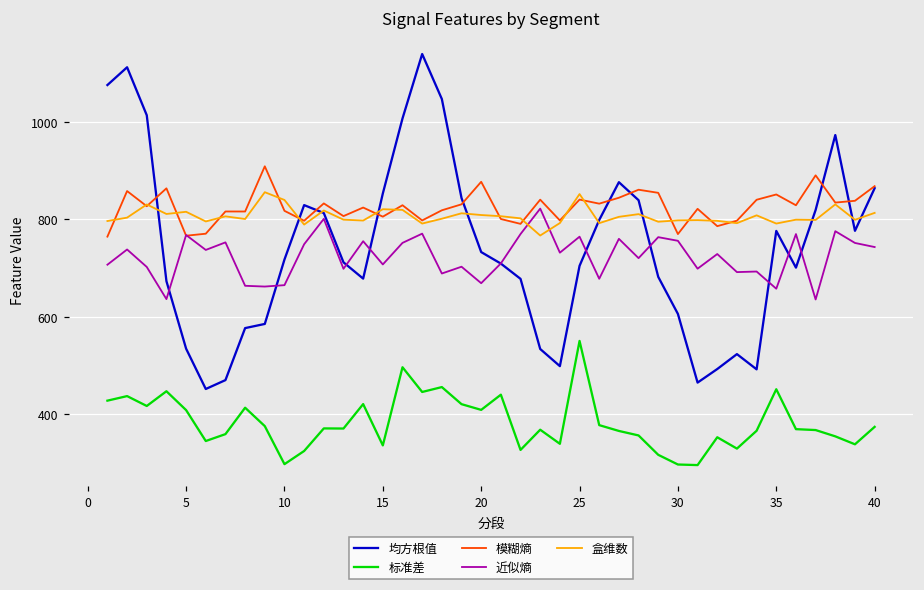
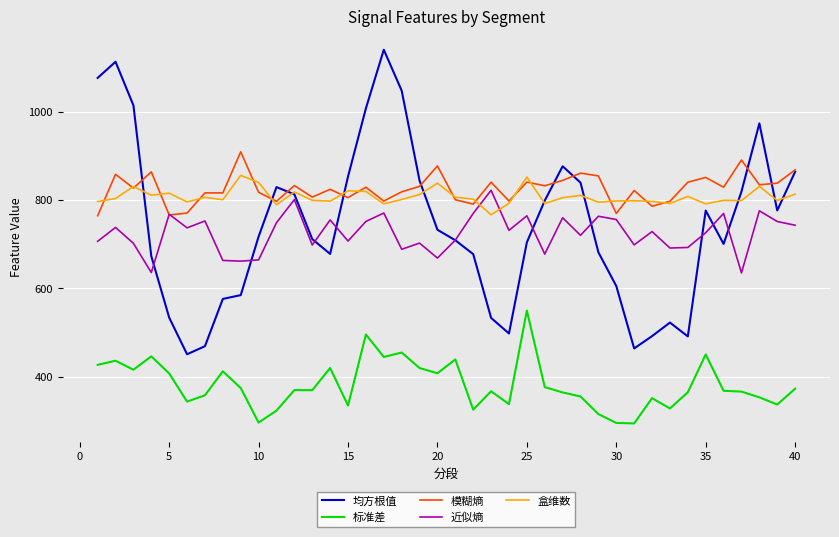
  {
    "均方根值": {
      "5": 530,
      "10": 720,
      "15": 850,
      "20": 730,
      "25": 700,
      "30": 610,
      "35": 780
    },
    "标准差": {
      "5": 410,
      "10": 300,
      "15": 340,
      "20": 410,
      "25": 550,
      "30": 300,
      "35": 450,
      "40": 370
    },
    "模糊熵": {
      "10": 820,
      "15": 810,
      "20": 880,
      "25": 840,
      "30": 770,
      "35": 850
    },
    "近似熵": {
      "10": 660,
      "15": 710,
      "20": 670,
      "25": 760,
      "30": 760,
-     "35": 660,
+     "35": 730,
      "40": 740
    },
    "盒维数": {
      "5": 820,
      "10": 840,
      "15": 820,
-     "20": 810,
+     "20": 840,
      "25": 850,
      "30": 800,
      "35": 790,
      "40": 810
    }
  }
